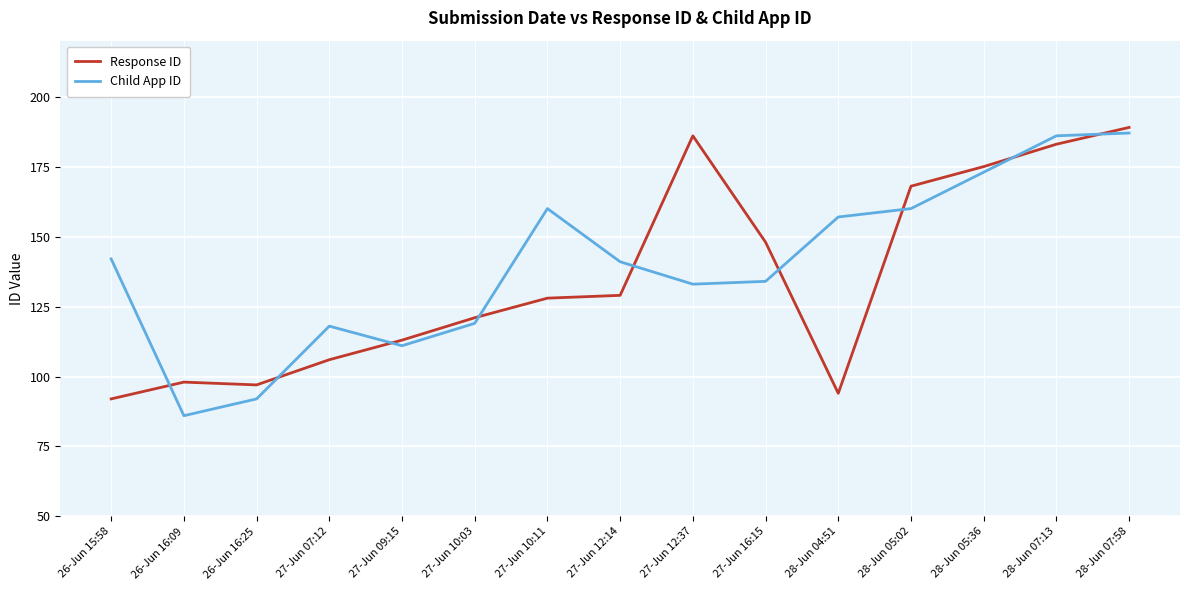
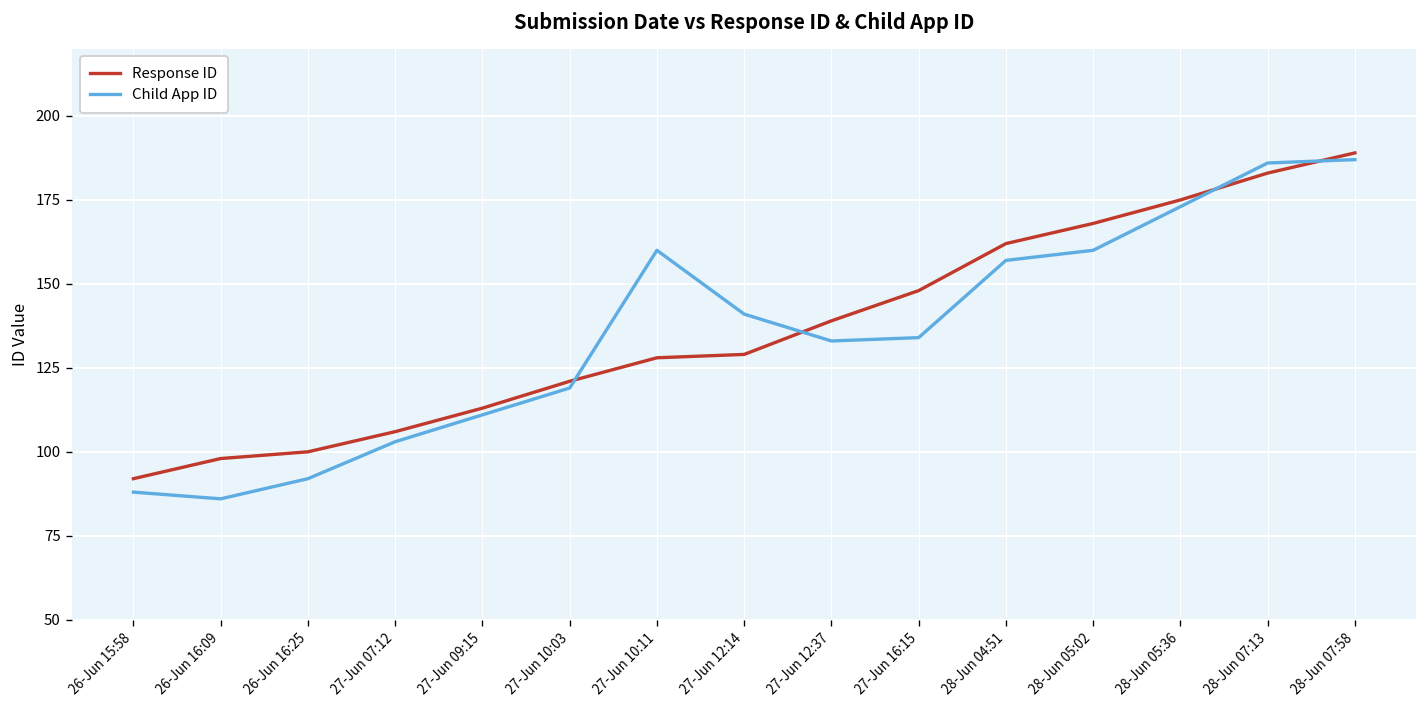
  {
    "Response ID": {
      "26-Jun 15:58": 92,
      "26-Jun 16:09": 98,
-     "26-Jun 16:25": 97,
+     "26-Jun 16:25": 100,
      "27-Jun 07:12": 106,
      "27-Jun 09:15": 113,
      "27-Jun 10:03": 121,
      "27-Jun 10:11": 128,
      "27-Jun 12:14": 129,
-     "27-Jun 12:37": 186,
+     "27-Jun 12:37": 139,
      "27-Jun 16:15": 148,
-     "28-Jun 04:51": 94,
+     "28-Jun 04:51": 162,
      "28-Jun 05:02": 168,
      "28-Jun 05:36": 175,
      "28-Jun 07:13": 183,
      "28-Jun 07:58": 189
    },
    "Child App ID": {
-     "26-Jun 15:58": 142,
+     "26-Jun 15:58": 88,
      "26-Jun 16:09": 86,
      "26-Jun 16:25": 92,
-     "27-Jun 07:12": 118,
+     "27-Jun 07:12": 103,
      "27-Jun 09:15": 111,
      "27-Jun 10:03": 119,
      "27-Jun 10:11": 160,
      "27-Jun 12:14": 141,
      "27-Jun 12:37": 133,
      "27-Jun 16:15": 134,
      "28-Jun 04:51": 157,
      "28-Jun 05:02": 160,
      "28-Jun 05:36": 173,
      "28-Jun 07:13": 186,
      "28-Jun 07:58": 187
    }
  }
